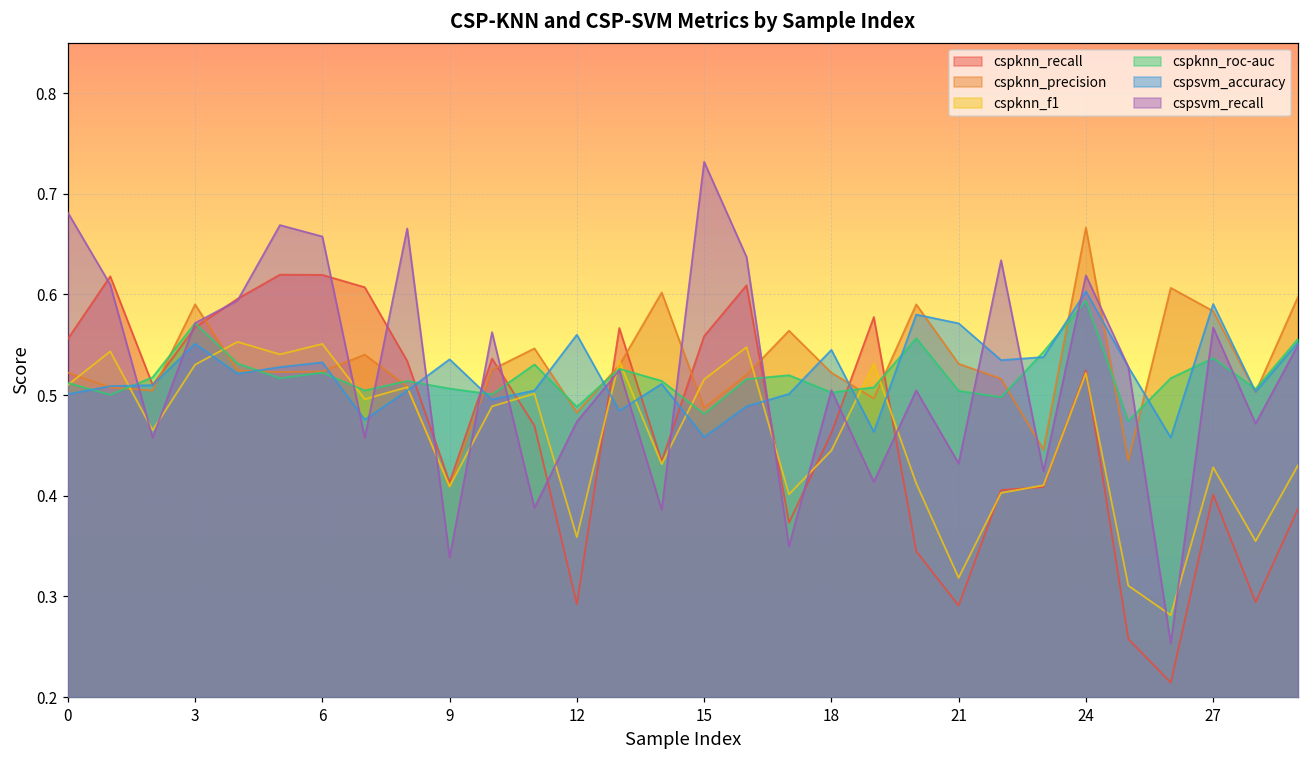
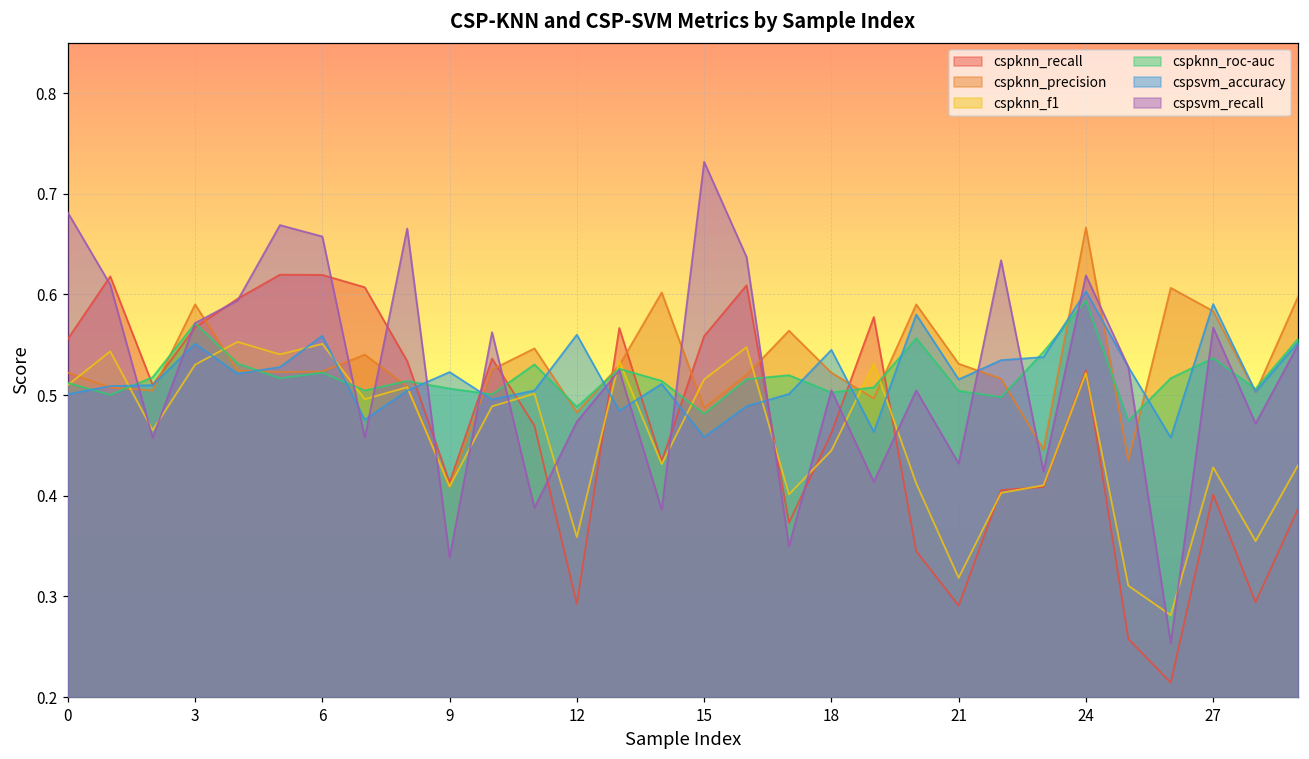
  {
    "cspknn_roc-auc": {
      "9": 0.51,
      "12": 0.49,
      "15": 0.48,
      "21": 0.50,
      "24": 0.59,
      "27": 0.54
    },
    "cspsvm_accuracy": {
      "0": 0.50,
      "3": 0.55,
-     "6": 0.53,
-     "9": 0.54,
+     "6": 0.56,
+     "9": 0.52,
      "12": 0.56,
      "15": 0.46,
      "18": 0.54,
-     "21": 0.57,
+     "21": 0.52,
      "24": 0.60,
      "27": 0.59
    },
    "cspsvm_recall": {
      "0": 0.68,
      "6": 0.66,
      "9": 0.34,
      "12": 0.47,
      "15": 0.73,
      "21": 0.43,
      "24": 0.62,
      "27": 0.57
    }
  }
